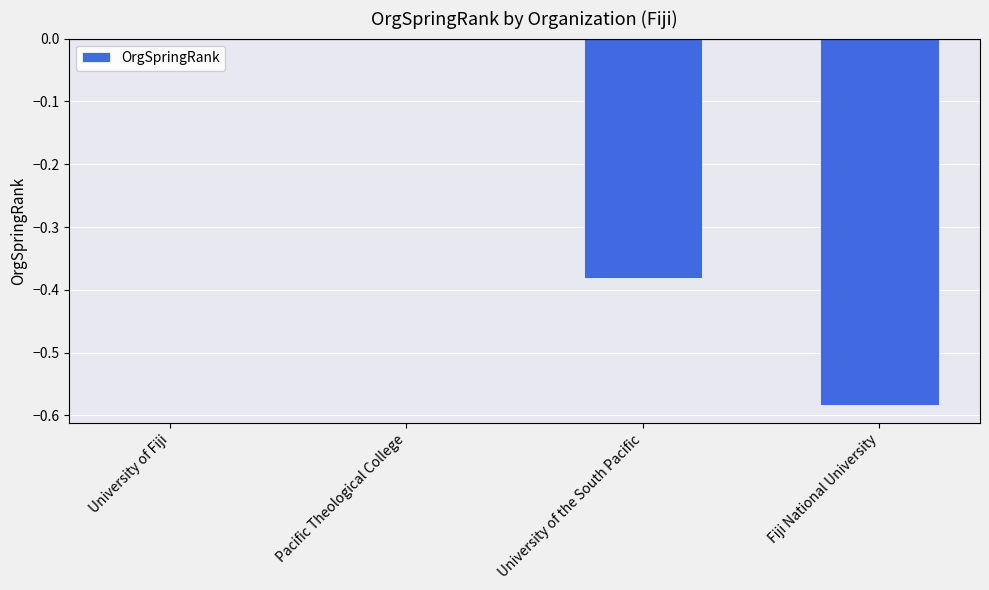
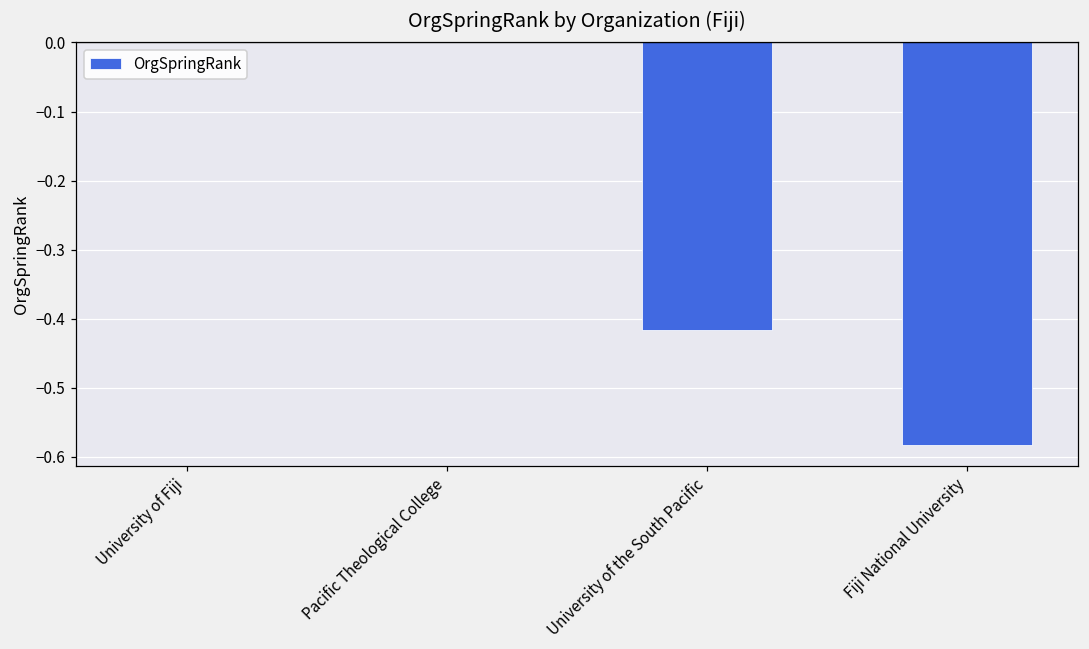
  {
    "Pacific Theological College": 0.00,
-   "University of the South Pacific": -0.38,
+   "University of the South Pacific": -0.42,
    "Fiji National University": -0.58
  }
